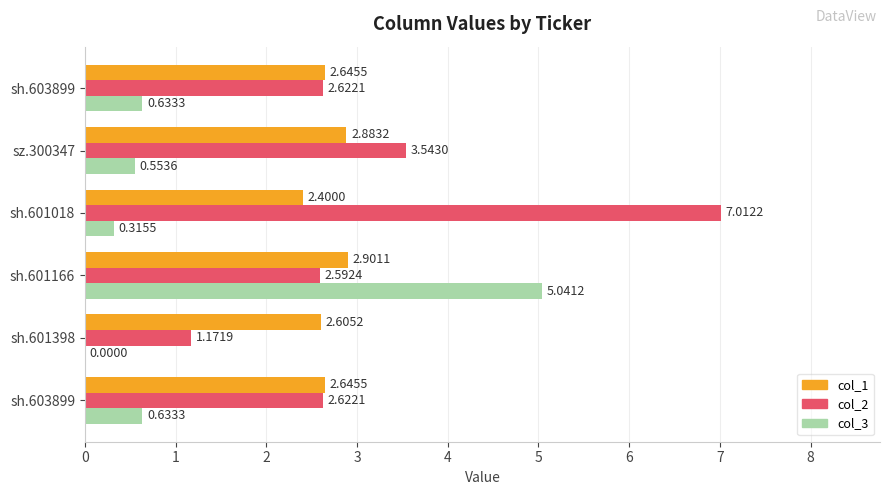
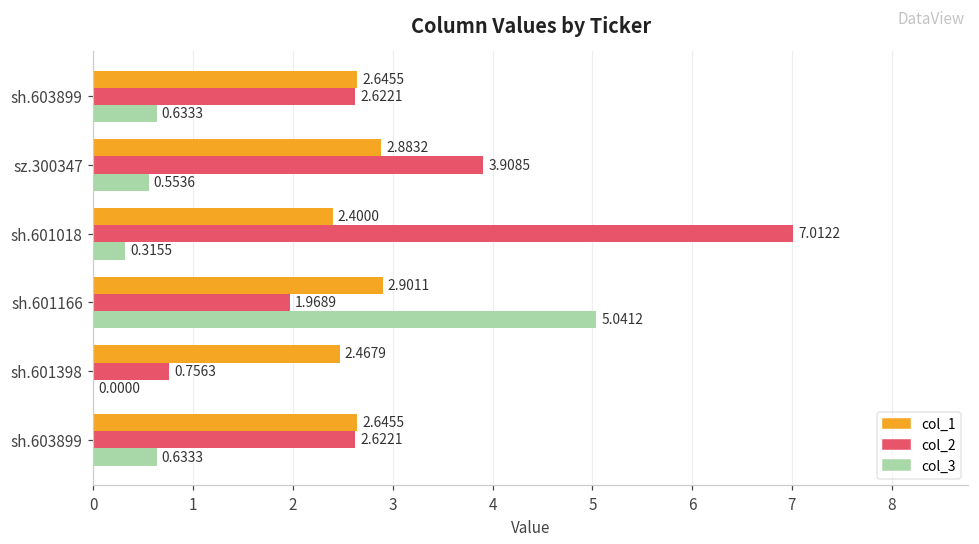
  {
    "col_1": {
      "sz.300347": 2.8832,
      "sh.601018": 2.4000,
      "sh.601166": 2.9011,
-     "sh.601398": 2.6052
+     "sh.601398": 2.4679
    },
    "col_2": {
-     "sz.300347": 3.5430,
+     "sz.300347": 3.9085,
      "sh.601018": 7.0122,
-     "sh.601166": 2.5924,
-     "sh.601398": 1.1719
+     "sh.601166": 1.9689,
+     "sh.601398": 0.7563
    },
    "col_3": {
      "sz.300347": 0.5536,
      "sh.601018": 0.3155,
      "sh.601166": 5.0412,
      "sh.601398": 0.0000
    }
  }
